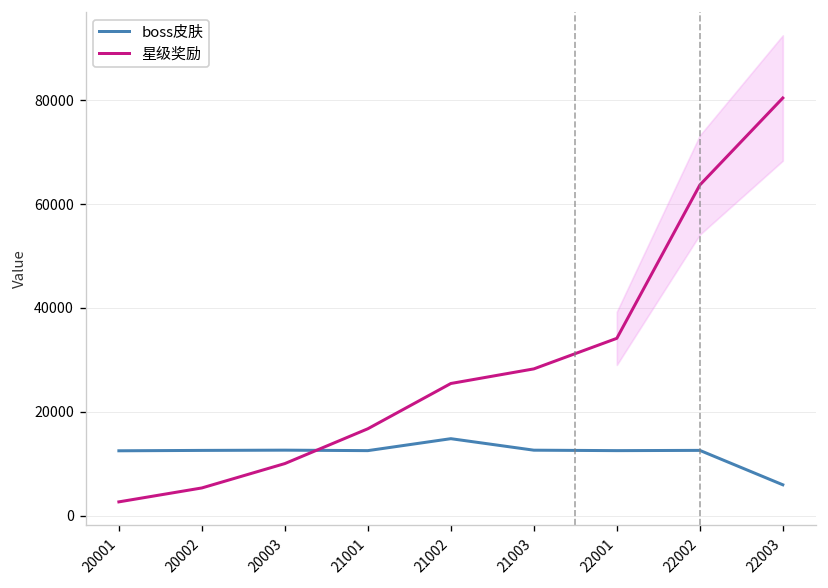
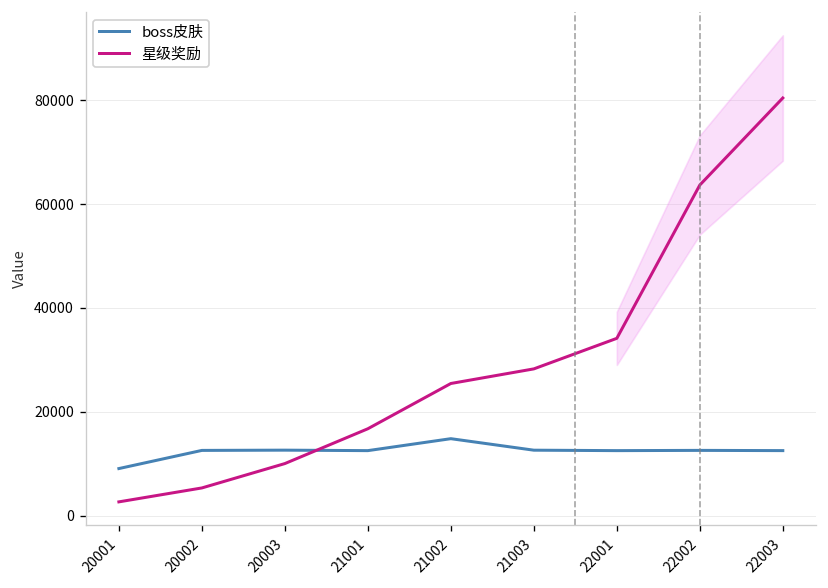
  {
    "boss皮肤": {
-     "20001": 13000,
+     "20001": 9000,
      "20002": 13000,
      "20003": 13000,
      "21001": 13000,
      "21002": 15000,
      "21003": 13000,
      "22001": 13000,
      "22002": 13000,
-     "22003": 6000
+     "22003": 13000
    },
    "星级奖励": {
      "20001": 3000,
      "20002": 5000,
      "20003": 10000,
      "21001": 17000,
      "21002": 25000,
      "21003": 28000,
      "22001": 34000,
      "22002": 64000,
      "22003": 80000
    }
  }
